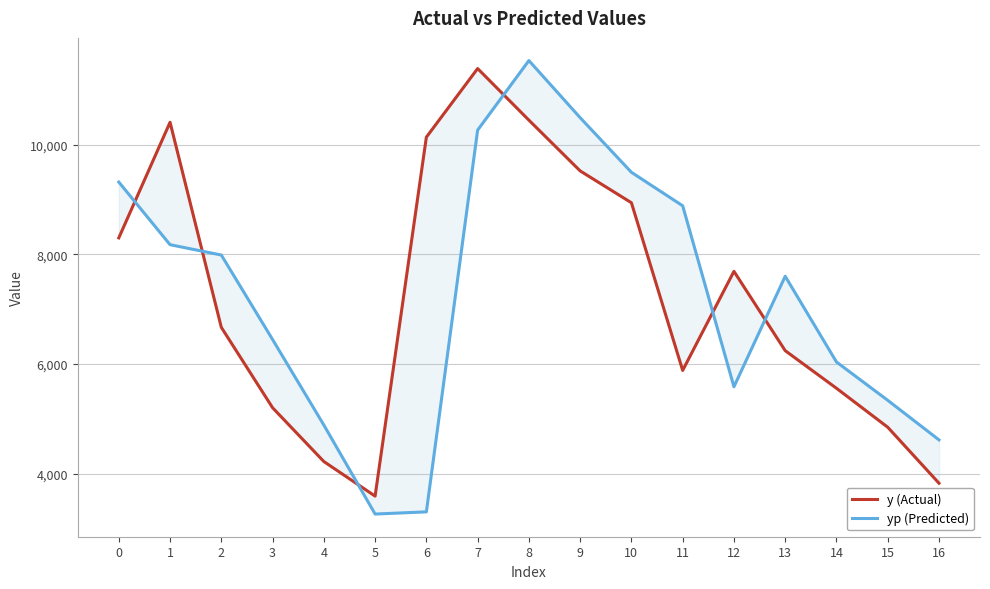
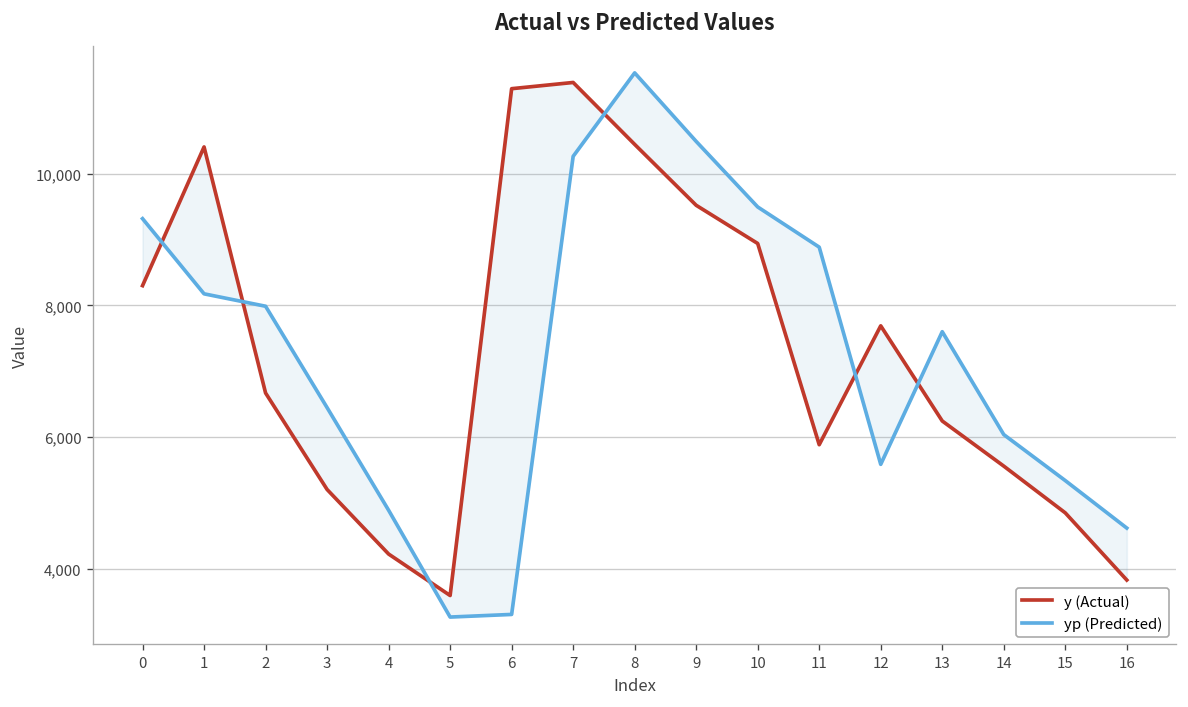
  {
    "y (Actual)": {
      "0": "8,300",
      "2": "6,700",
      "3": "5,200",
      "4": "4,200",
-     "6": "10,100",
+     "6": "11,300",
      "8": "10,400",
      "9": "9,500",
      "10": "8,900",
      "11": "5,900",
      "13": "6,200",
      "14": "5,600",
      "15": "4,900",
      "16": "3,800"
    }
  }
